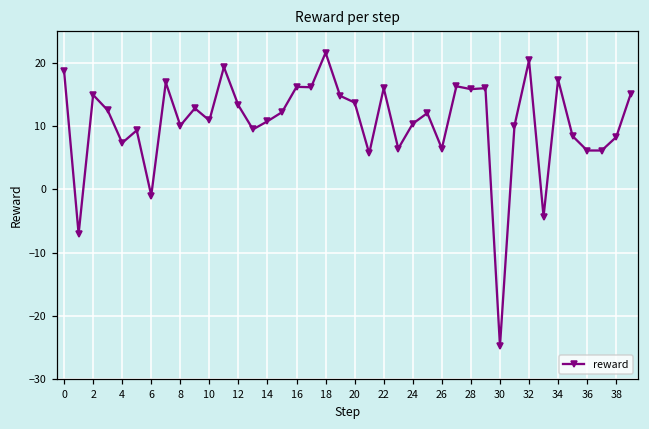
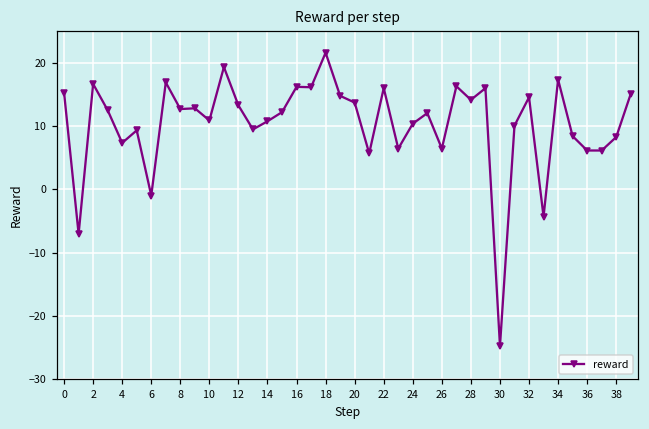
  {
-   "0": 19,
-   "2": 15,
+   "0": 15,
+   "2": 17,
    "4": 7,
    "6": -1,
-   "8": 10,
+   "8": 13,
    "10": 11,
    "12": 13,
    "14": 11,
    "16": 16,
    "18": 22,
    "20": 14,
    "22": 16,
    "24": 10,
    "26": 6,
-   "28": 16,
+   "28": 14,
    "30": -25,
-   "32": 20,
+   "32": 15,
    "34": 17,
    "36": 6,
    "38": 8
  }
